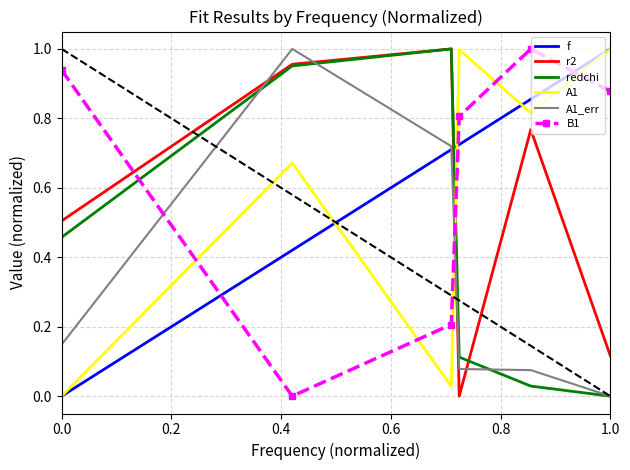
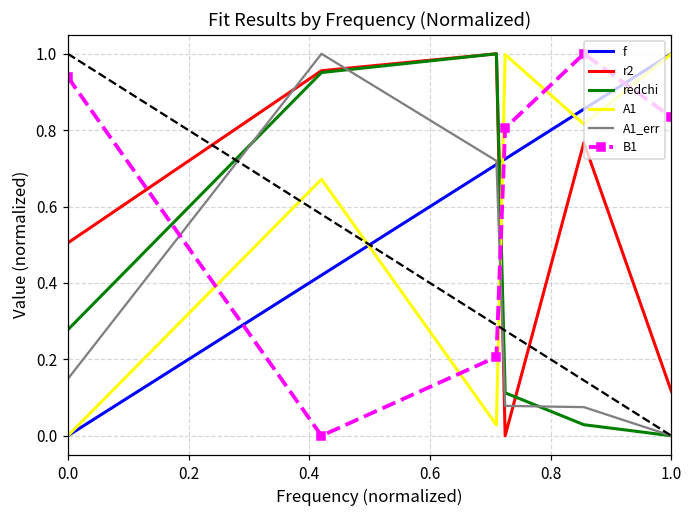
  {
    "r2": {
      "0.0": 0.50,
      "1.0": 0.12
    },
    "redchi": {
-     "0.0": 0.46
+     "0.0": 0.28
    },
    "A1_err": {
      "0.0": 0.15
    },
    "B1": {
      "0.0": 0.94,
-     "1.0": 0.88
+     "1.0": 0.83
    }
  }
